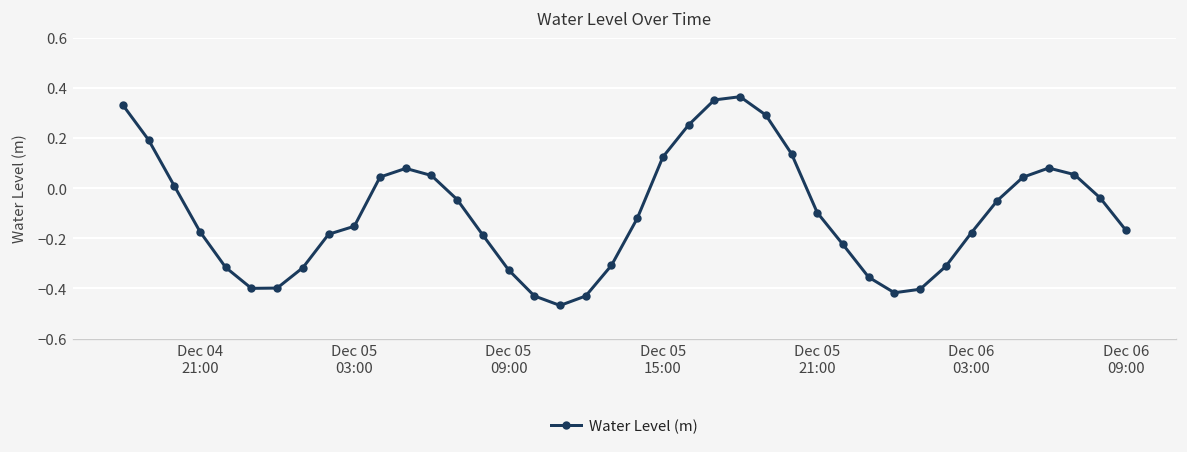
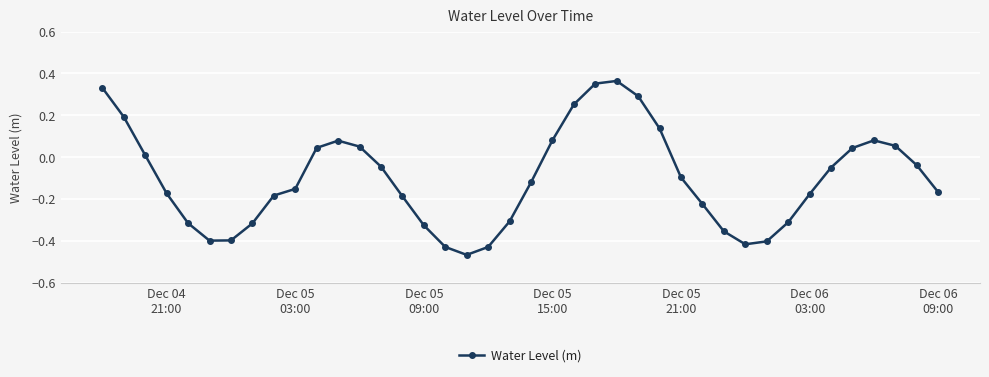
  {
    "Dec 04 21:00": -0.17,
    "Dec 05 03:00": -0.15,
    "Dec 05 09:00": -0.33,
-   "Dec 05 15:00": 0.12,
+   "Dec 05 15:00": 0.08,
    "Dec 05 21:00": -0.10,
    "Dec 06 03:00": -0.18,
    "Dec 06 09:00": -0.17
  }
